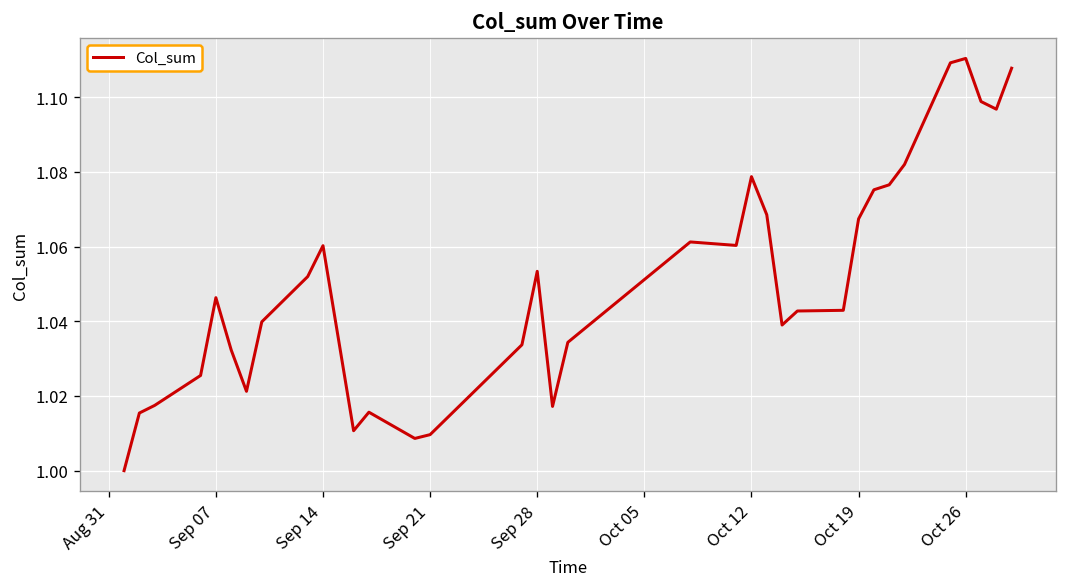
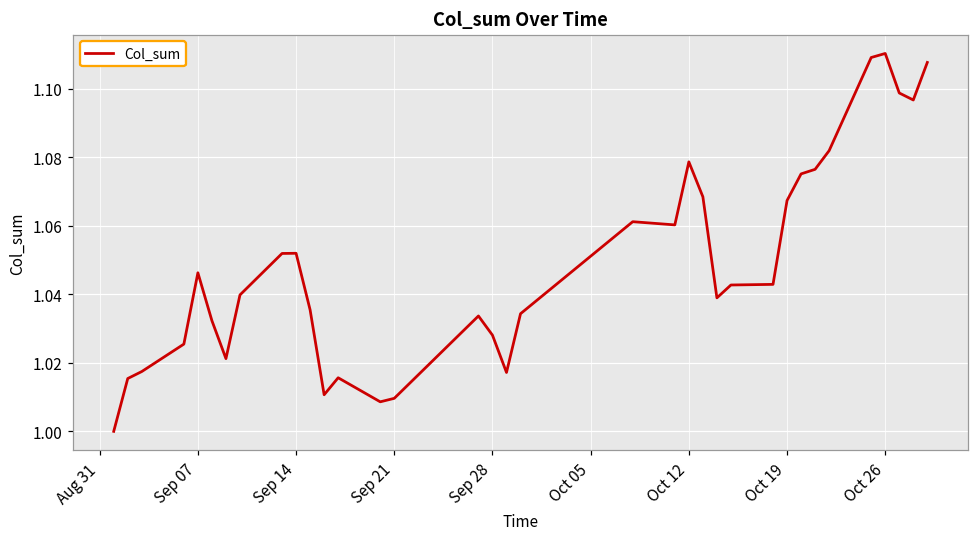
  {
    "Sep 07": 1.046,
-   "Sep 14": 1.060,
+   "Sep 14": 1.052,
    "Sep 21": 1.010,
-   "Sep 28": 1.053,
+   "Sep 28": 1.028,
    "Oct 12": 1.079,
    "Oct 19": 1.067,
    "Oct 26": 1.110
  }
